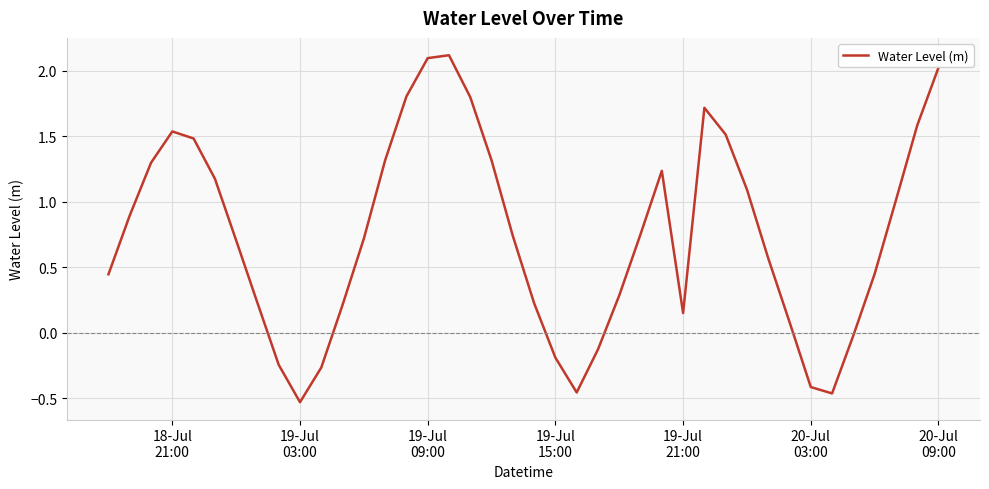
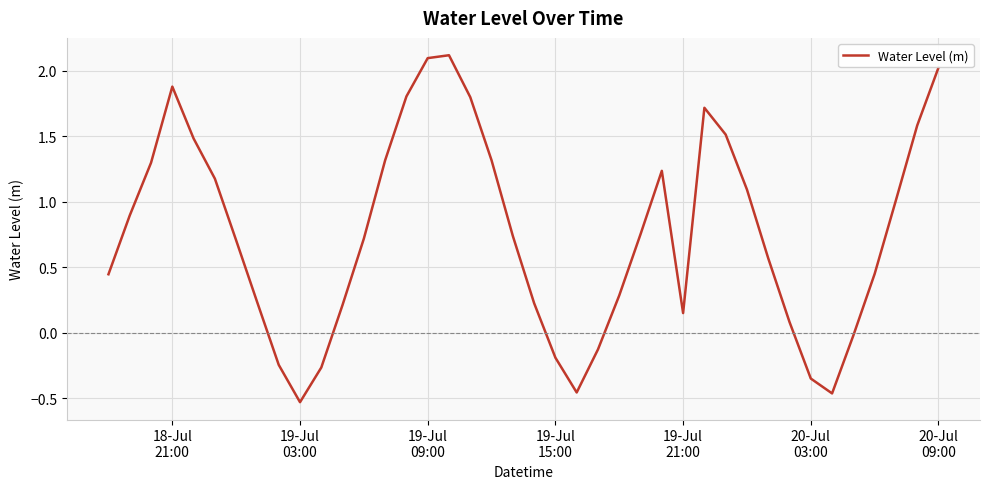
  {
-   "18-Jul 21:00": 1.54,
+   "18-Jul 21:00": 1.88,
    "19-Jul 03:00": -0.53,
    "19-Jul 09:00": 2.09,
    "19-Jul 15:00": -0.19,
    "19-Jul 21:00": 0.15,
-   "20-Jul 03:00": -0.41,
+   "20-Jul 03:00": -0.35,
    "20-Jul 09:00": 2.02
  }
